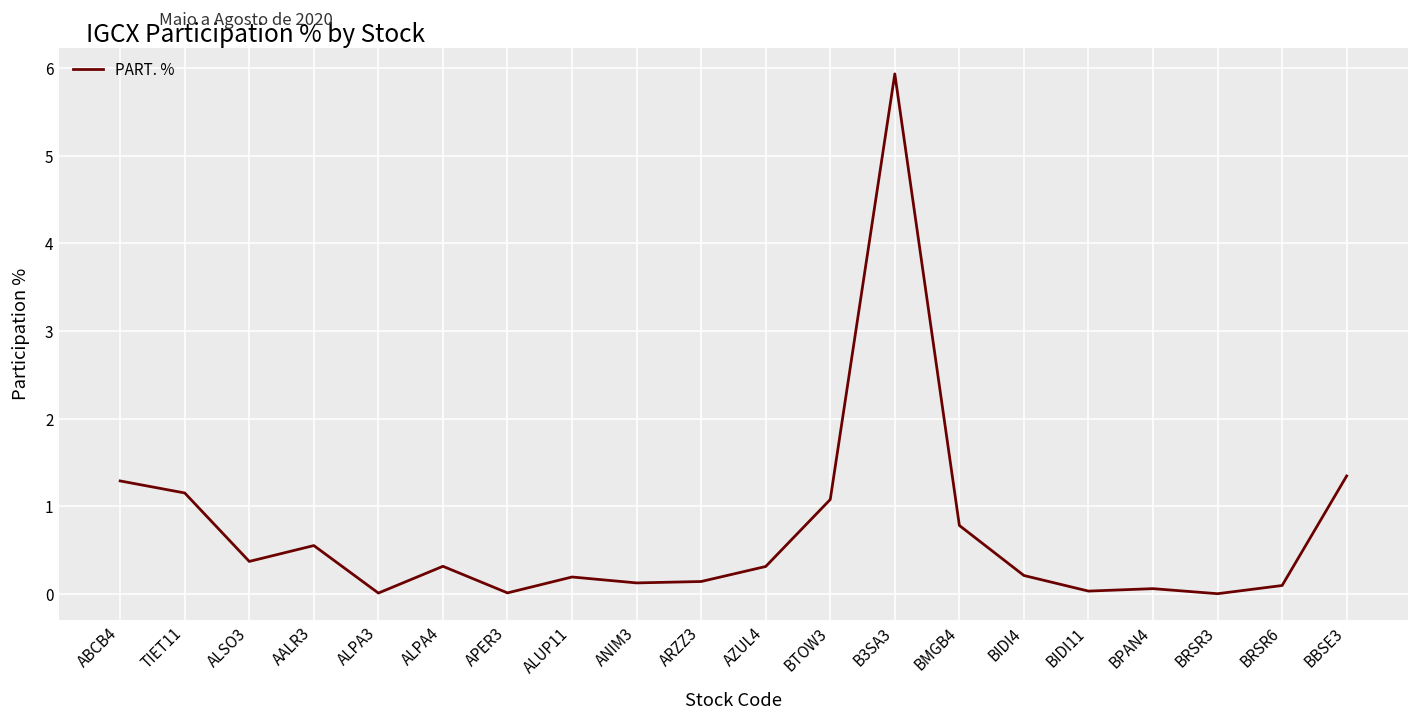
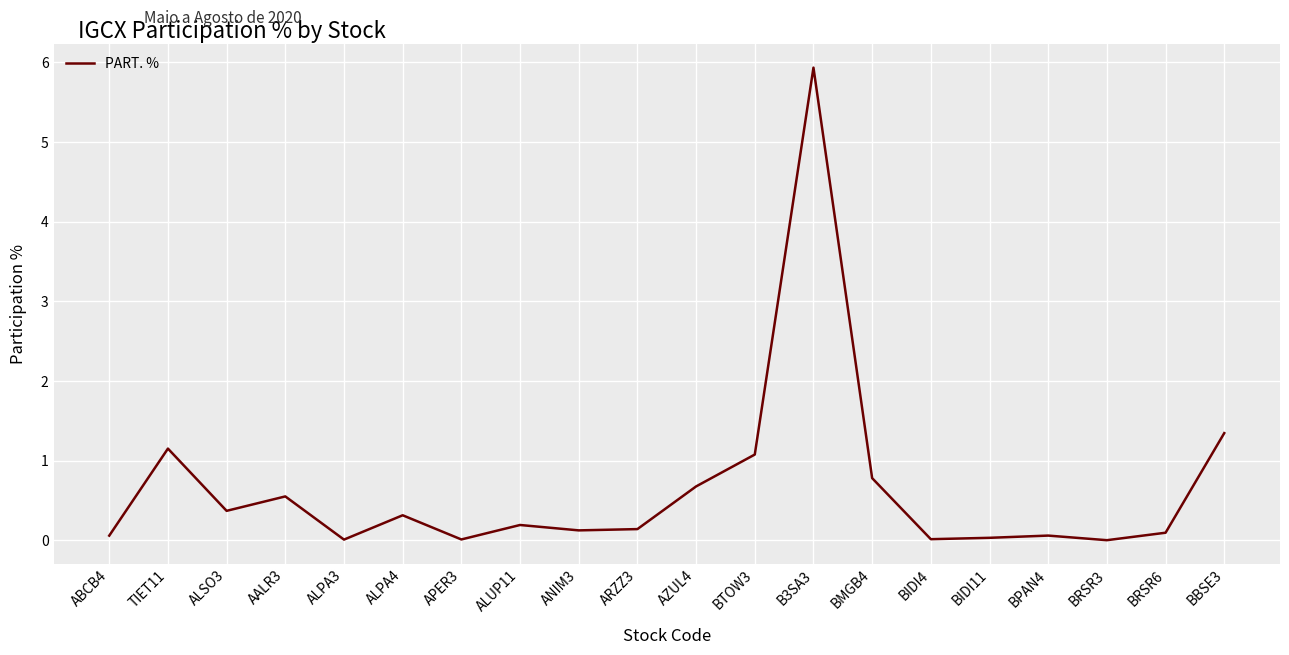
  {
-   "ABCB4": 1.3,
+   "ABCB4": 0.1,
    "TIET11": 1.2,
    "ALSO3": 0.4,
    "AALR3": 0.6,
    "ALPA3": 0.0,
    "ALPA4": 0.3,
    "APER3": 0.0,
    "ALUP11": 0.2,
    "ANIM3": 0.1,
    "ARZZ3": 0.1,
-   "AZUL4": 0.3,
+   "AZUL4": 0.7,
    "BTOW3": 1.1,
    "B3SA3": 5.9,
    "BMGB4": 0.8,
-   "BIDI4": 0.2,
+   "BIDI4": 0.0,
    "BIDI11": 0.0,
    "BPAN4": 0.1,
    "BRSR3": 0.0,
    "BRSR6": 0.1,
    "BBSE3": 1.3
  }
